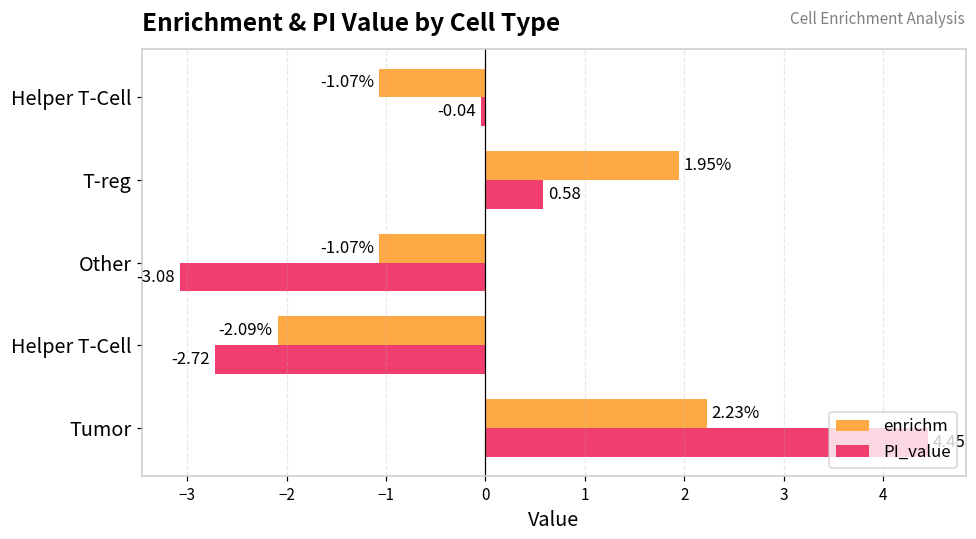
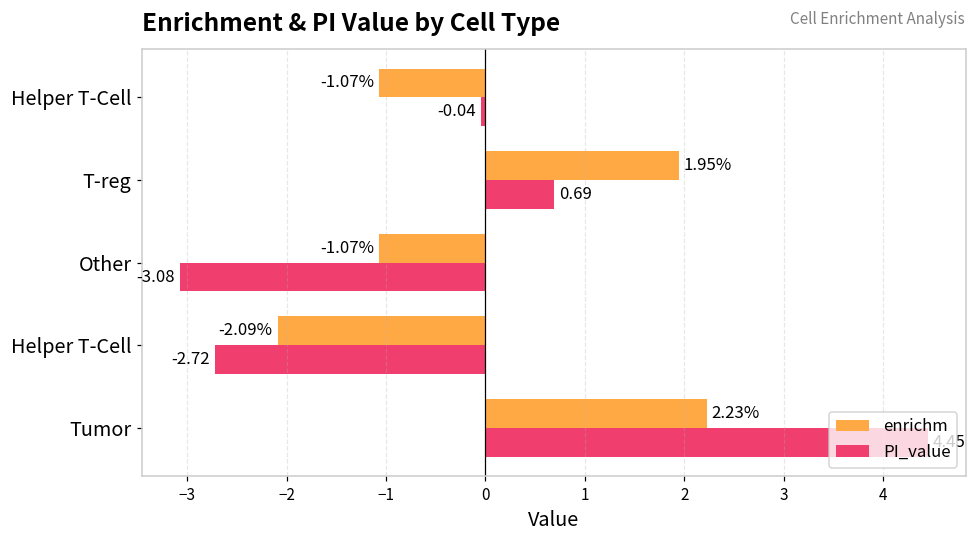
  {
    "enrichm": {
      "T-reg": "1.95%",
      "Other": "-1.07%",
      "Tumor": "2.23%"
    },
    "PI_value": {
-     "T-reg": "0.58",
+     "T-reg": "0.69",
      "Other": "-3.08"
    }
  }
